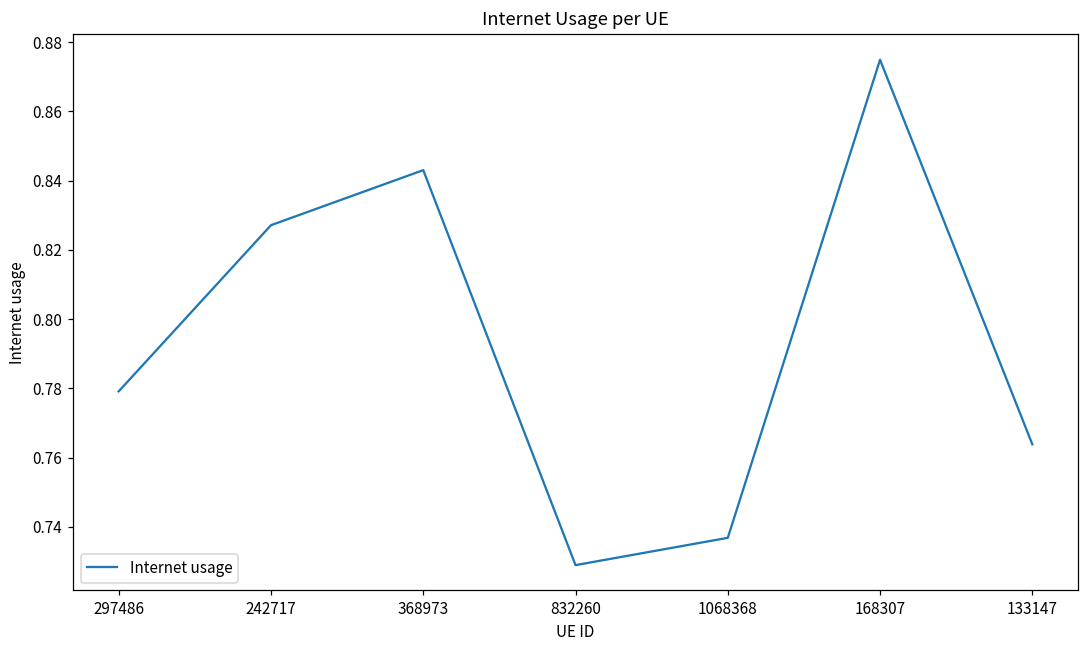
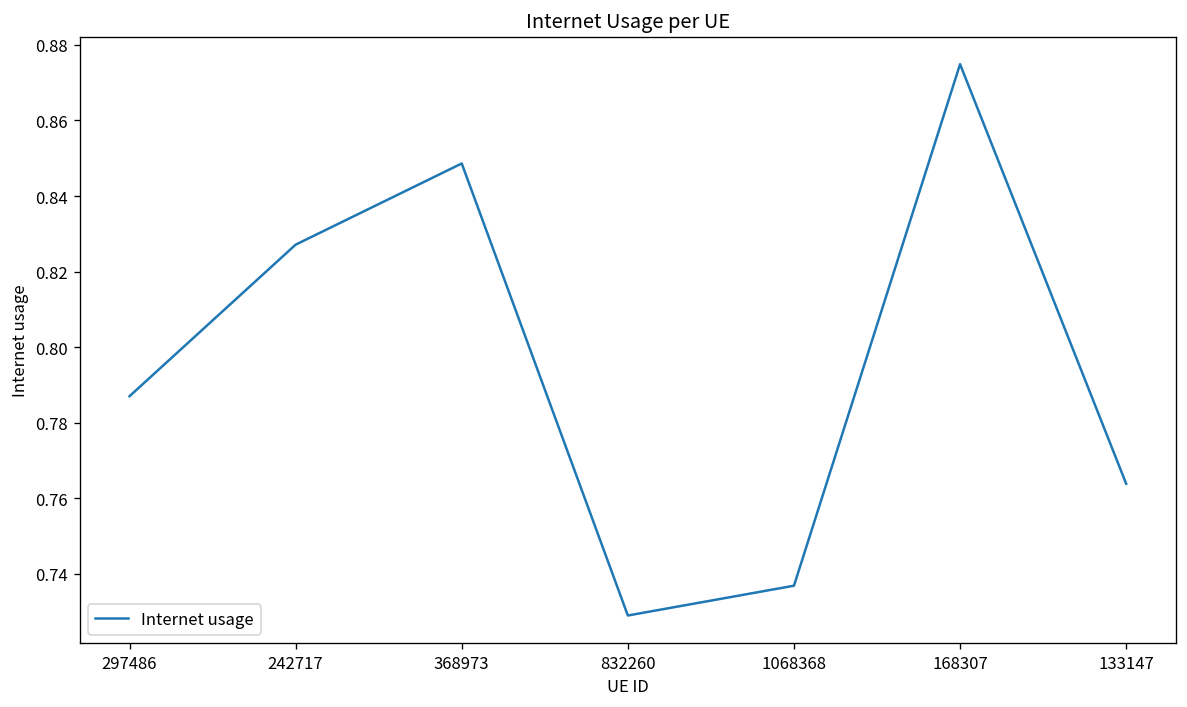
  {
-   "297486": 0.779,
+   "297486": 0.787,
    "242717": 0.827,
-   "368973": 0.843,
+   "368973": 0.849,
    "832260": 0.729,
    "1068368": 0.737,
    "168307": 0.875,
    "133147": 0.764
  }
